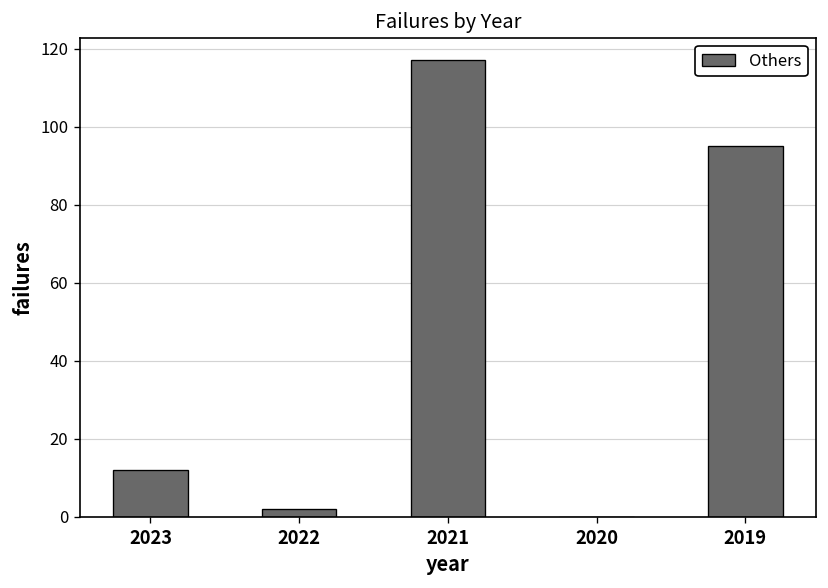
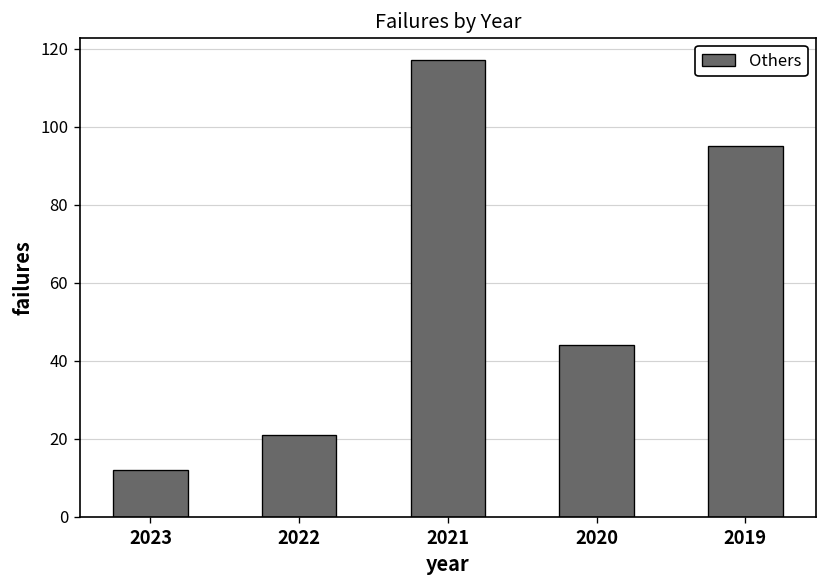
  {
    "2023": 12,
-   "2022": 2,
+   "2022": 21,
    "2021": 117,
-   "2020": 0,
+   "2020": 44,
    "2019": 95
  }
